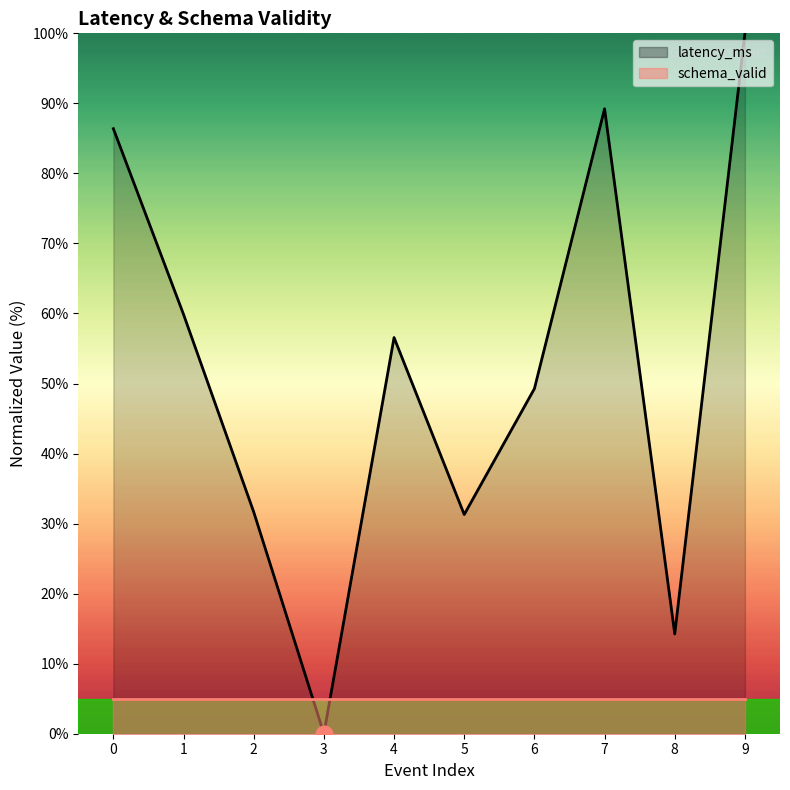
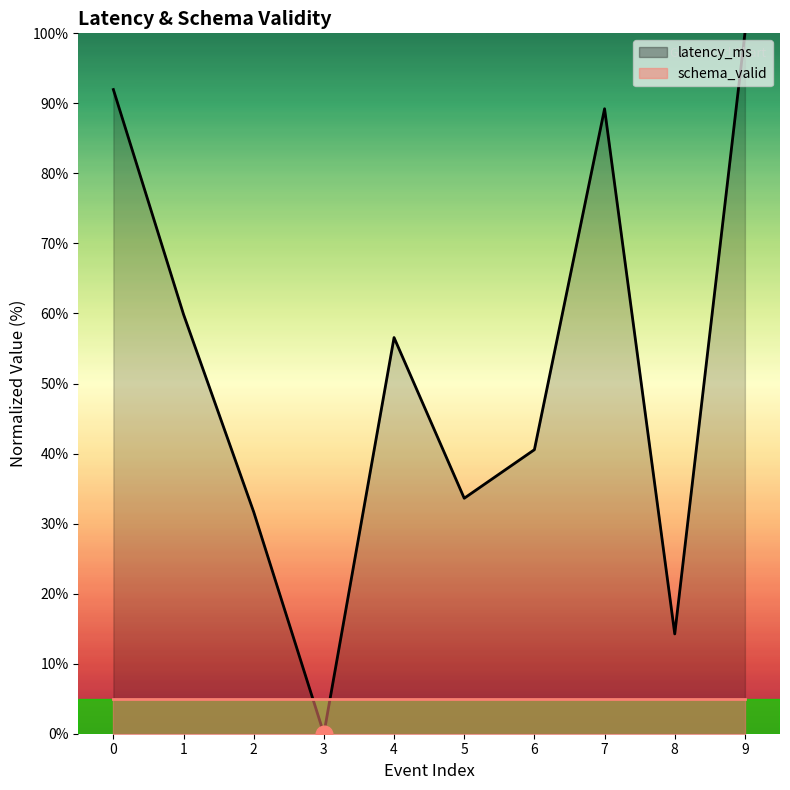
  {
    "latency_ms": {
-     "0": "86%",
+     "0": "92%",
      "1": "60%",
      "2": "32%",
      "4": "57%",
-     "5": "31%",
-     "6": "49%",
+     "5": "34%",
+     "6": "41%",
      "7": "89%",
      "8": "14%",
      "9": "100%"
    }
  }
